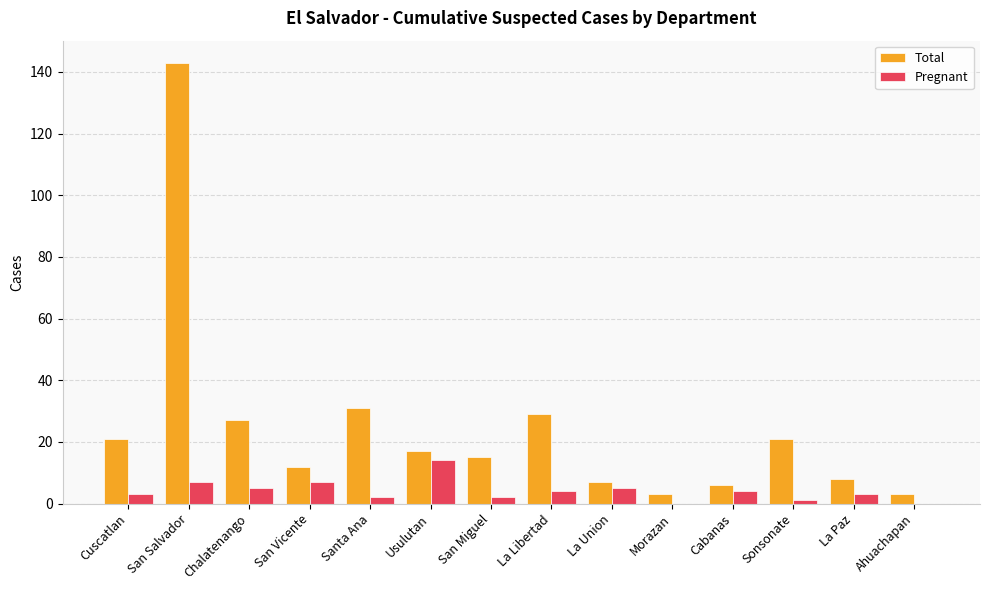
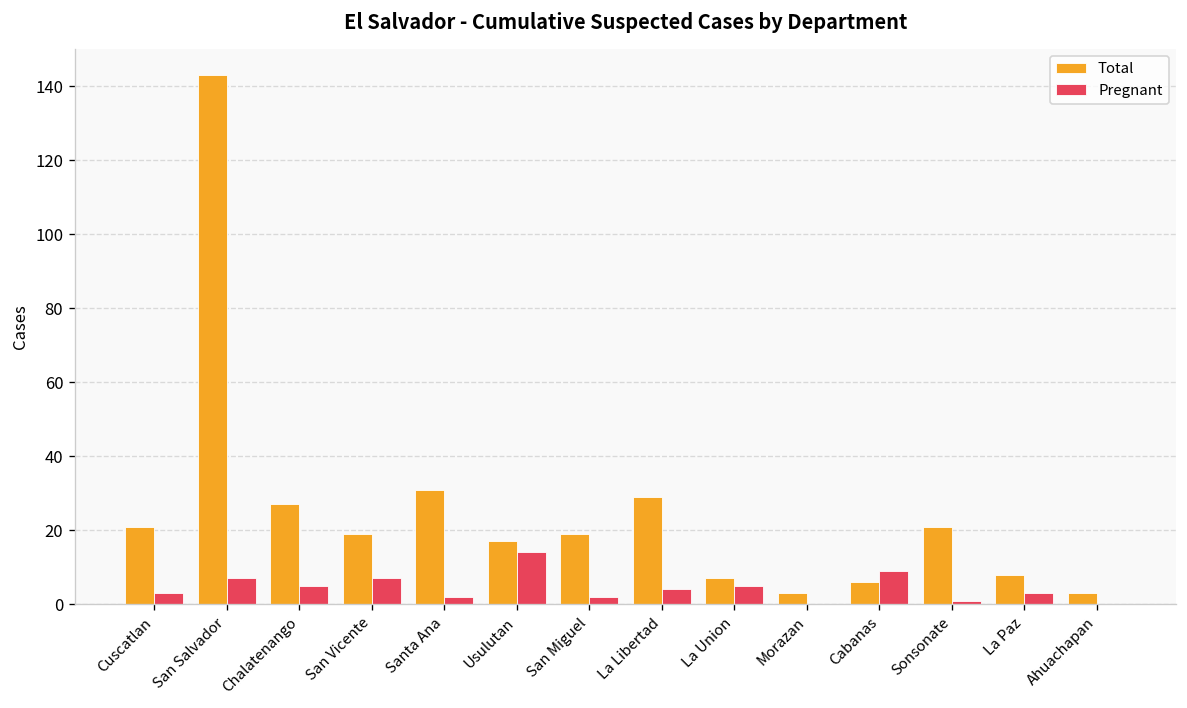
  {
    "Total": {
      "Cuscatlan": 21,
      "San Salvador": 143,
      "Chalatenango": 27,
-     "San Vicente": 12,
+     "San Vicente": 19,
      "Santa Ana": 31,
      "Usulutan": 17,
-     "San Miguel": 15,
+     "San Miguel": 19,
      "La Libertad": 29,
      "La Union": 7,
      "Morazan": 3,
      "Cabanas": 6,
      "Sonsonate": 21,
      "La Paz": 8,
      "Ahuachapan": 3
    },
    "Pregnant": {
      "Cuscatlan": 3,
      "San Salvador": 7,
      "Chalatenango": 5,
      "San Vicente": 7,
      "Santa Ana": 2,
      "Usulutan": 14,
      "San Miguel": 2,
      "La Libertad": 4,
      "La Union": 5,
      "Morazan": 0,
-     "Cabanas": 4,
+     "Cabanas": 9,
      "Sonsonate": 1,
      "La Paz": 3,
      "Ahuachapan": 0
    }
  }
